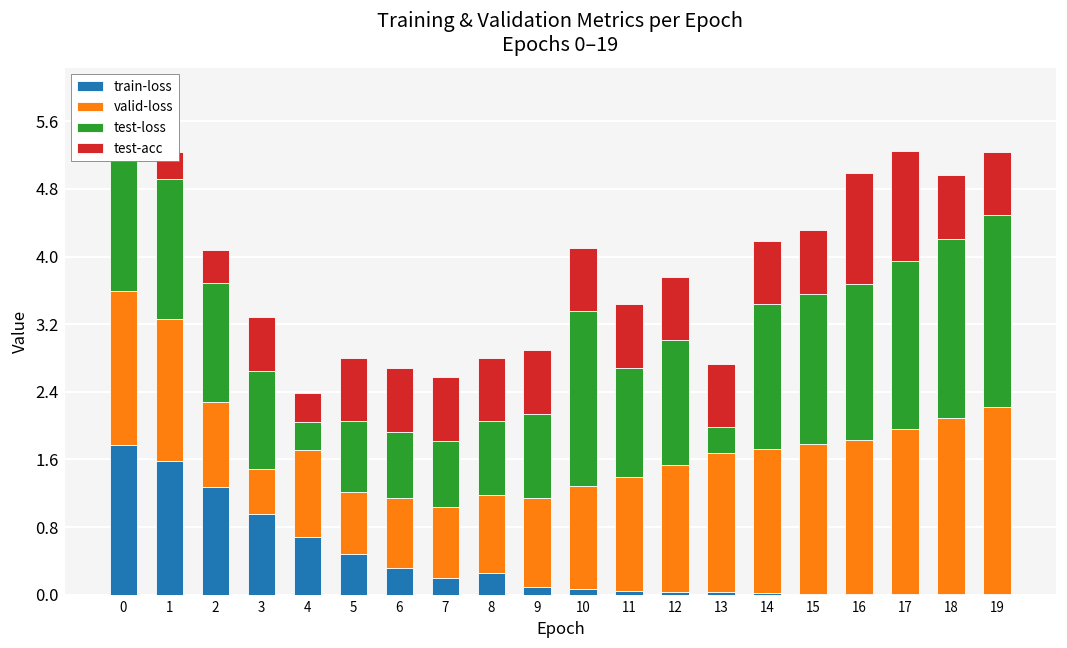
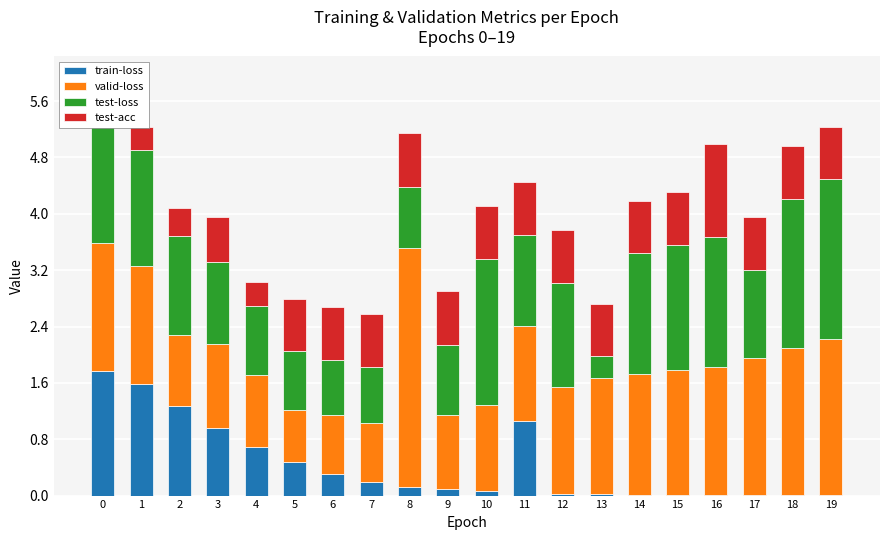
  {
    "train-loss": {
      "0": 1.8,
      "1": 1.6,
      "2": 1.3,
      "3": 1.0,
      "4": 0.7,
      "5": 0.5,
      "6": 0.3,
      "7": 0.2,
-     "8": 0.3,
+     "8": 0.1,
      "9": 0.1,
      "10": 0.1,
-     "11": 0.0
+     "11": 1.1
    },
    "valid-loss": {
      "0": 1.8,
      "1": 1.7,
      "2": 1.0,
-     "3": 0.5,
+     "3": 1.2,
      "4": 1.0,
      "5": 0.7,
      "6": 0.8,
      "7": 0.8,
-     "8": 0.9,
+     "8": 3.4,
      "9": 1.1,
      "10": 1.2,
      "11": 1.4,
      "12": 1.5,
      "13": 1.6,
      "14": 1.7,
      "15": 1.8,
      "16": 1.8,
      "17": 2.0,
      "18": 2.1,
      "19": 2.2
    },
    "test-loss": {
      "1": 1.7,
      "2": 1.4,
      "3": 1.2,
-     "4": 0.3,
+     "4": 1.0,
      "5": 0.8,
      "6": 0.8,
      "7": 0.8,
      "8": 0.9,
      "9": 1.0,
      "10": 2.1,
      "11": 1.3,
      "12": 1.5,
      "13": 0.3,
      "14": 1.7,
      "15": 1.8,
      "16": 1.8,
-     "17": 2.0,
+     "17": 1.2,
      "18": 2.1,
      "19": 2.3
    },
    "test-acc": {
      "2": 0.4,
      "3": 0.6,
      "4": 0.3,
      "5": 0.7,
      "6": 0.8,
      "7": 0.8,
      "8": 0.8,
      "9": 0.8,
      "10": 0.8,
      "11": 0.7,
      "12": 0.7,
      "13": 0.7,
      "14": 0.7,
      "15": 0.8,
      "16": 1.3,
-     "17": 1.3,
+     "17": 0.8,
      "18": 0.8,
      "19": 0.7
    }
  }
